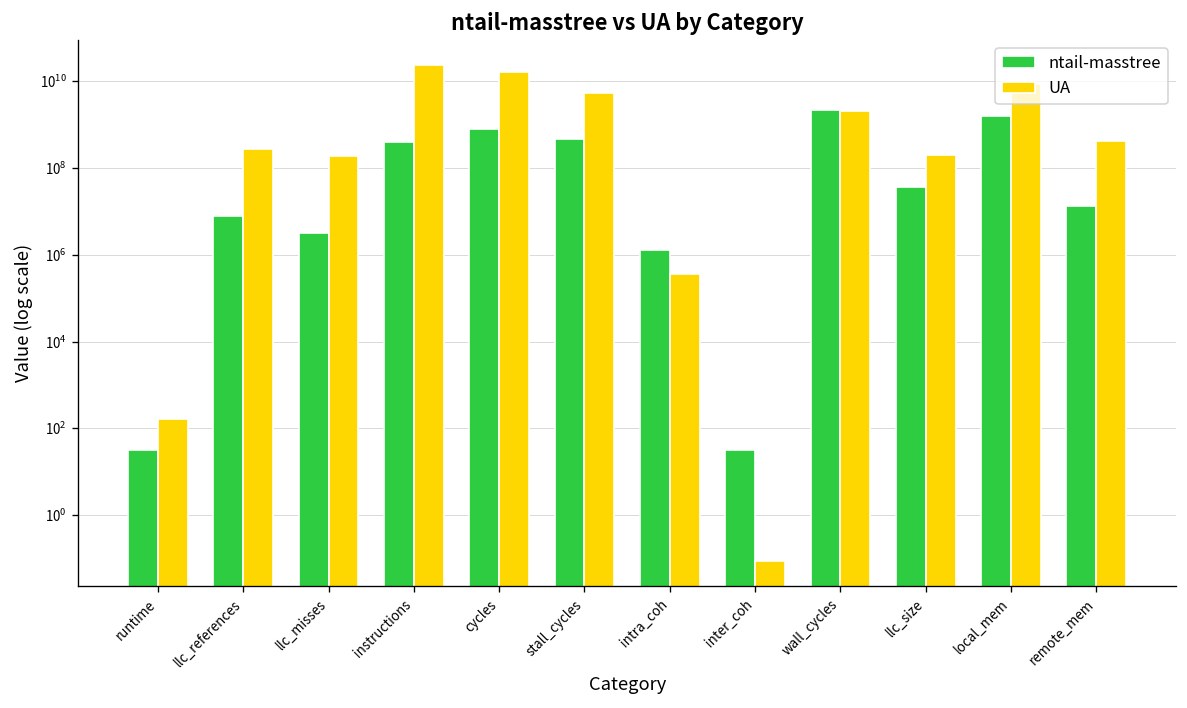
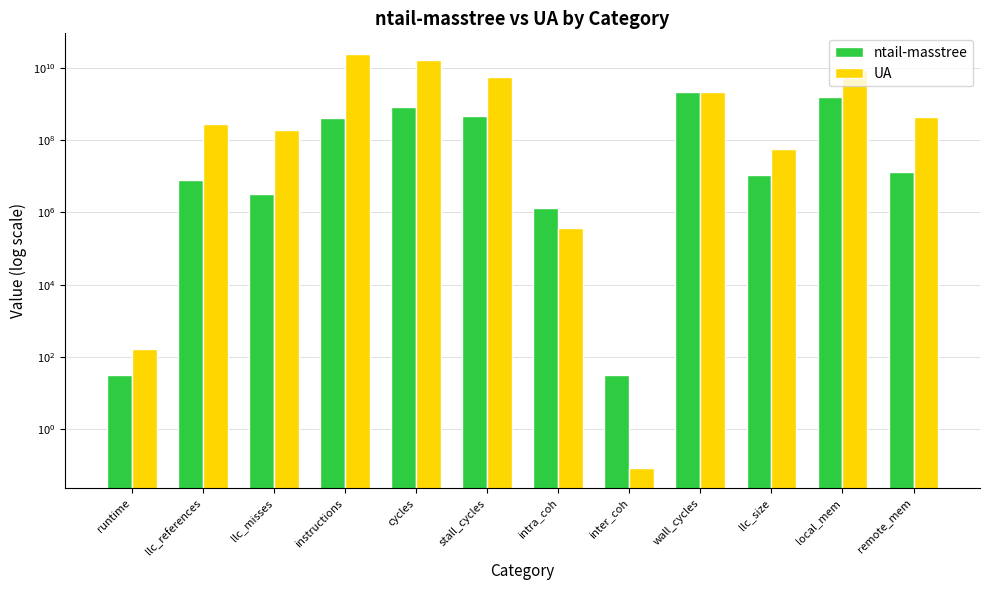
  {
    "ntail-masstree": {
      "runtime": 30,
      "llc_references": 8000000,
      "llc_misses": 3000000,
      "instructions": 400000000,
      "cycles": 800000000,
      "stall_cycles": 500000000,
      "intra_coh": 1300000,
      "inter_coh": 30,
      "wall_cycles": 2000000000,
-     "llc_size": 40000000,
+     "llc_size": 10000000,
      "local_mem": 2000000000,
      "remote_mem": 13000000
    },
    "UA": {
      "runtime": 200,
      "llc_references": 300000000,
      "llc_misses": 200000000,
      "instructions": 20000000000,
      "cycles": 20000000000,
      "stall_cycles": 5000000000,
      "intra_coh": 400000,
      "inter_coh": 0.09,
      "wall_cycles": 2000000000,
-     "llc_size": 200000000,
+     "llc_size": 60000000,
      "remote_mem": 400000000
    }
  }
